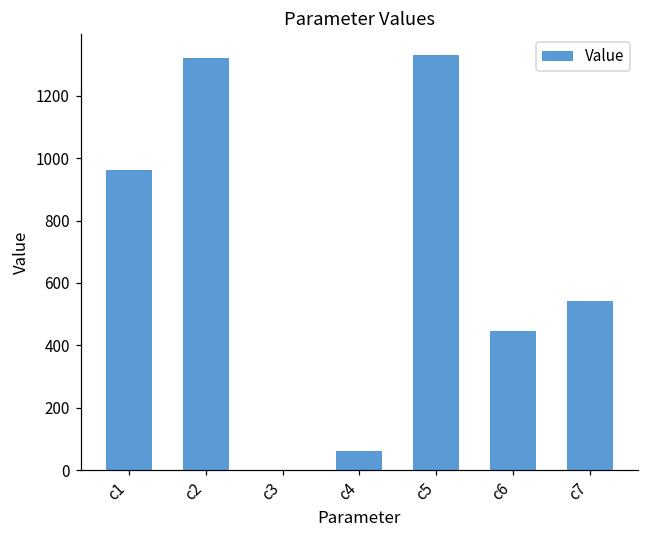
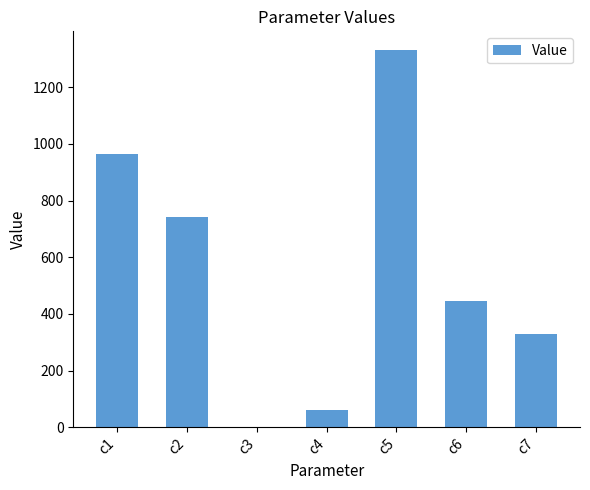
  {
    "c1": 960,
-   "c2": 1320,
+   "c2": 740,
    "c4": 60,
    "c5": 1330,
    "c6": 450,
-   "c7": 540
+   "c7": 330
  }
